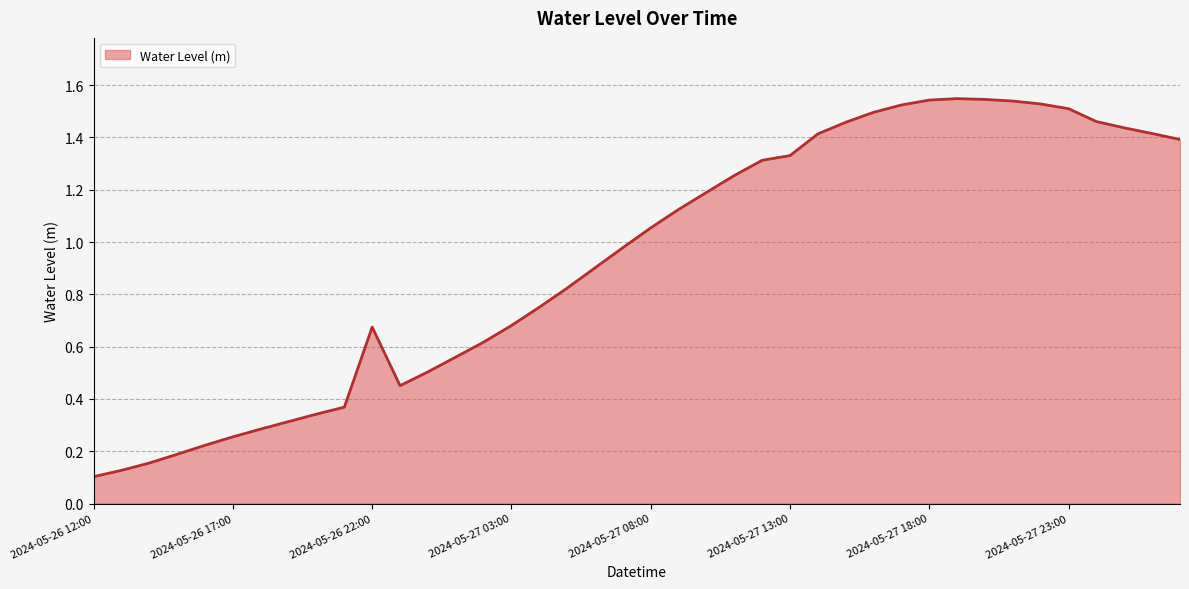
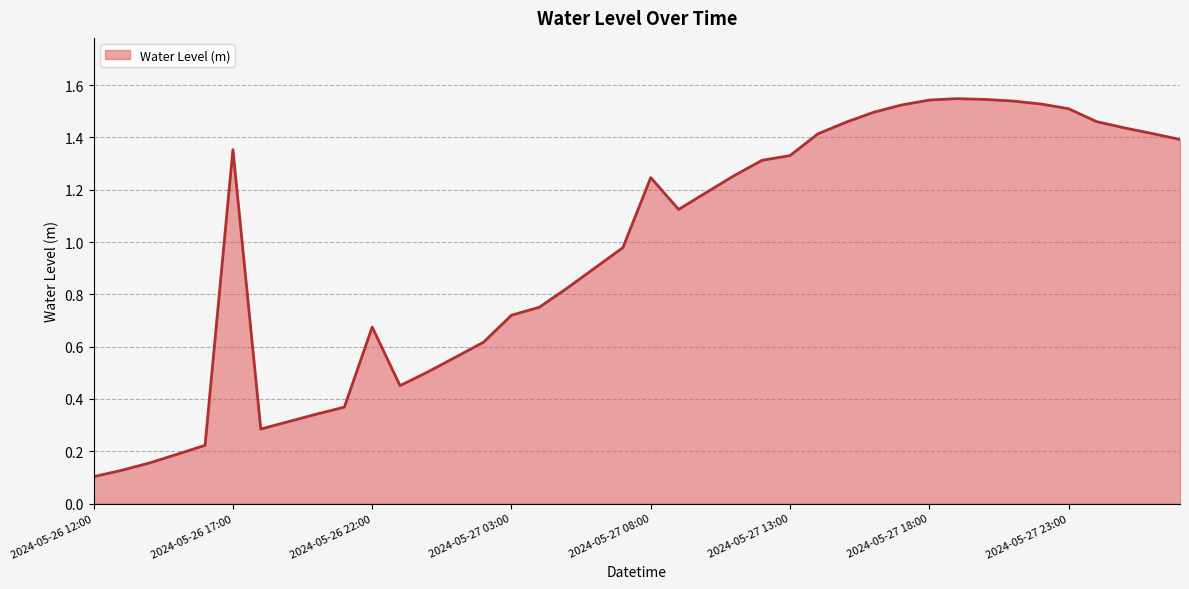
  {
    "2024-05-26 12:00": 0.10,
-   "2024-05-26 17:00": 0.26,
+   "2024-05-26 17:00": 1.35,
    "2024-05-26 22:00": 0.67,
-   "2024-05-27 03:00": 0.68,
-   "2024-05-27 08:00": 1.05,
+   "2024-05-27 03:00": 0.72,
+   "2024-05-27 08:00": 1.25,
    "2024-05-27 13:00": 1.33,
    "2024-05-27 18:00": 1.54,
    "2024-05-27 23:00": 1.51
  }
